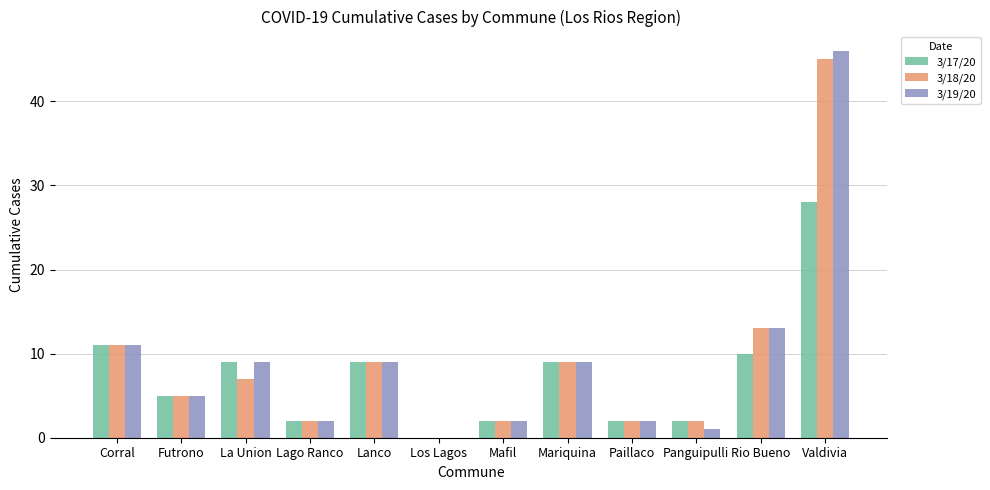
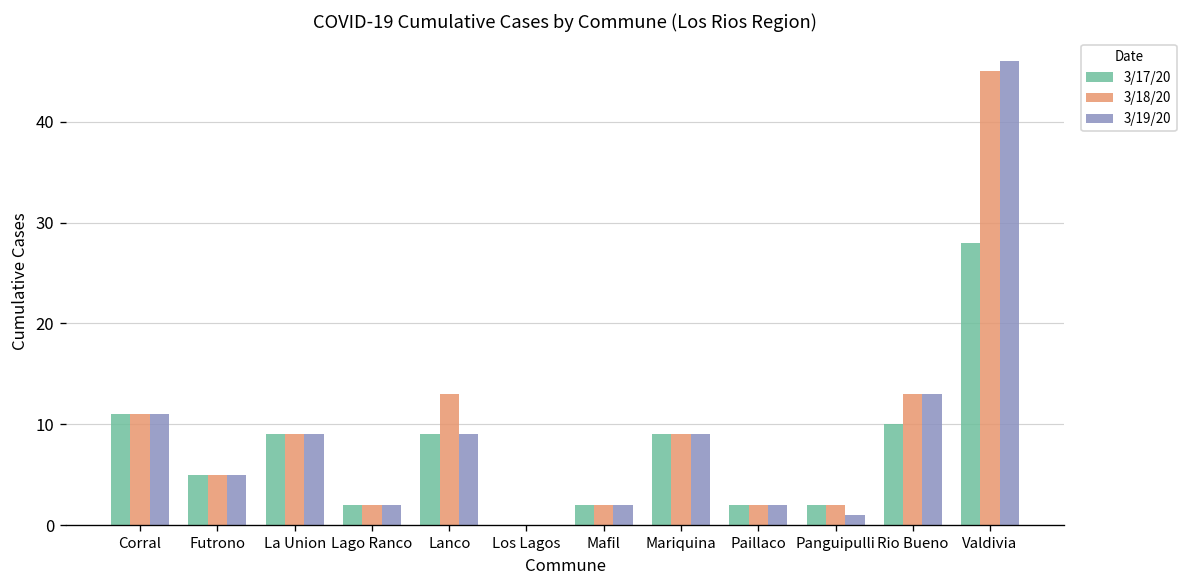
  {
    "3/17/20": {
      "Corral": 11,
      "Futrono": 5,
      "La Union": 9,
      "Lago Ranco": 2,
      "Lanco": 9,
      "Los Lagos": 0,
      "Mafil": 2,
      "Mariquina": 9,
      "Paillaco": 2,
      "Panguipulli": 2,
      "Rio Bueno": 10,
      "Valdivia": 28
    },
    "3/18/20": {
      "Corral": 11,
      "Futrono": 5,
-     "La Union": 7,
+     "La Union": 9,
      "Lago Ranco": 2,
-     "Lanco": 9,
+     "Lanco": 13,
      "Los Lagos": 0,
      "Mafil": 2,
      "Mariquina": 9,
      "Paillaco": 2,
      "Panguipulli": 2,
      "Rio Bueno": 13,
      "Valdivia": 45
    },
    "3/19/20": {
      "Corral": 11,
      "Futrono": 5,
      "La Union": 9,
      "Lago Ranco": 2,
      "Lanco": 9,
      "Los Lagos": 0,
      "Mafil": 2,
      "Mariquina": 9,
      "Paillaco": 2,
      "Panguipulli": 1,
      "Rio Bueno": 13,
      "Valdivia": 46
    }
  }
